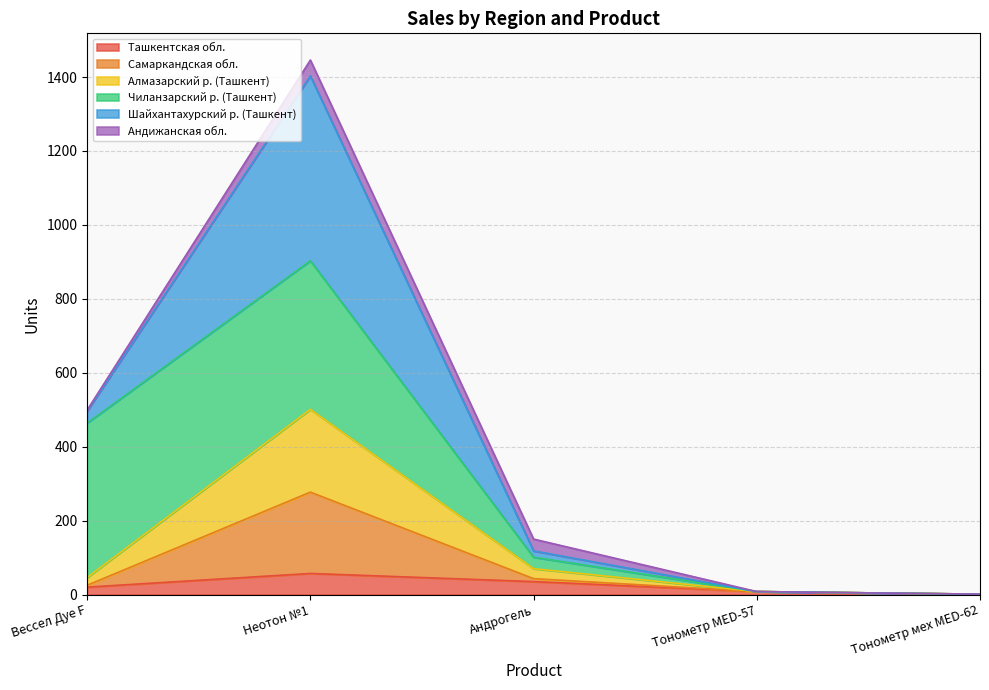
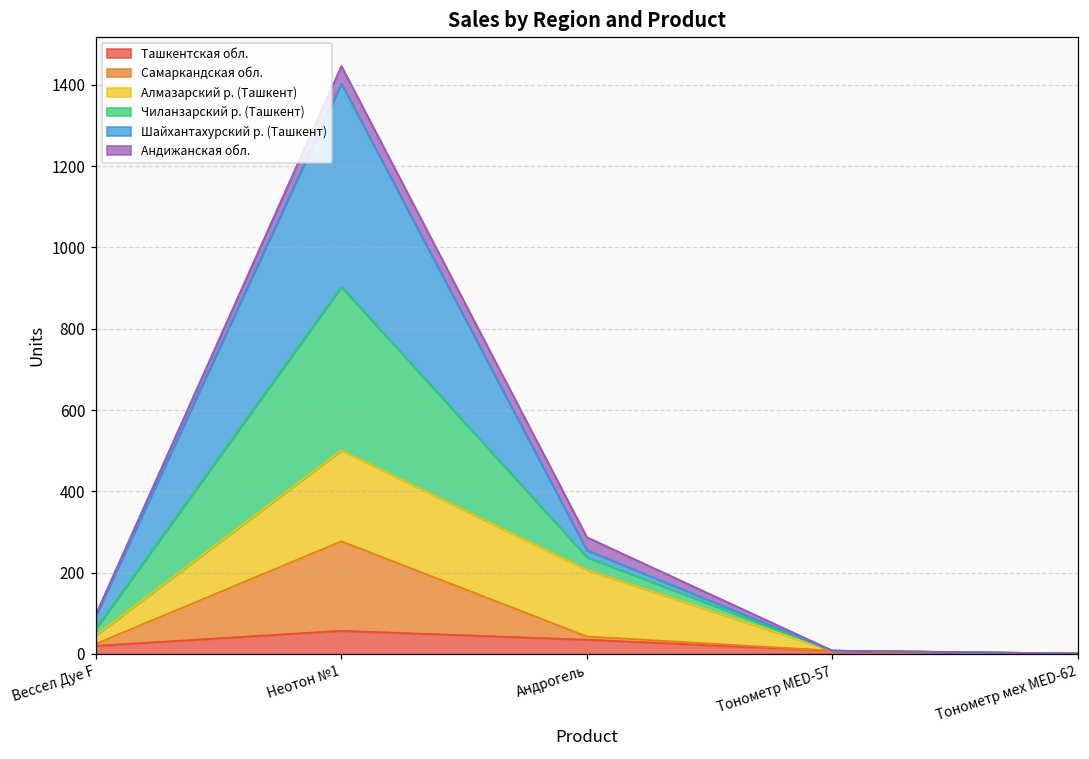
  {
    "Алмазарский р. (Ташкент)": {
      "Вессел Дуе F": 20,
      "Неотон №1": 220,
-     "Андрогель": 30
+     "Андрогель": 160
    },
    "Чиланзарский р. (Ташкент)": {
-     "Вессел Дуе F": 420,
+     "Вессел Дуе F": 20,
      "Неотон №1": 400,
      "Андрогель": 30
    },
    "Шайхантахурский р. (Ташкент)": {
      "Неотон №1": 500,
      "Андрогель": 20
    },
    "Андижанская обл.": {
      "Неотон №1": 40,
      "Андрогель": 30
    }
  }
